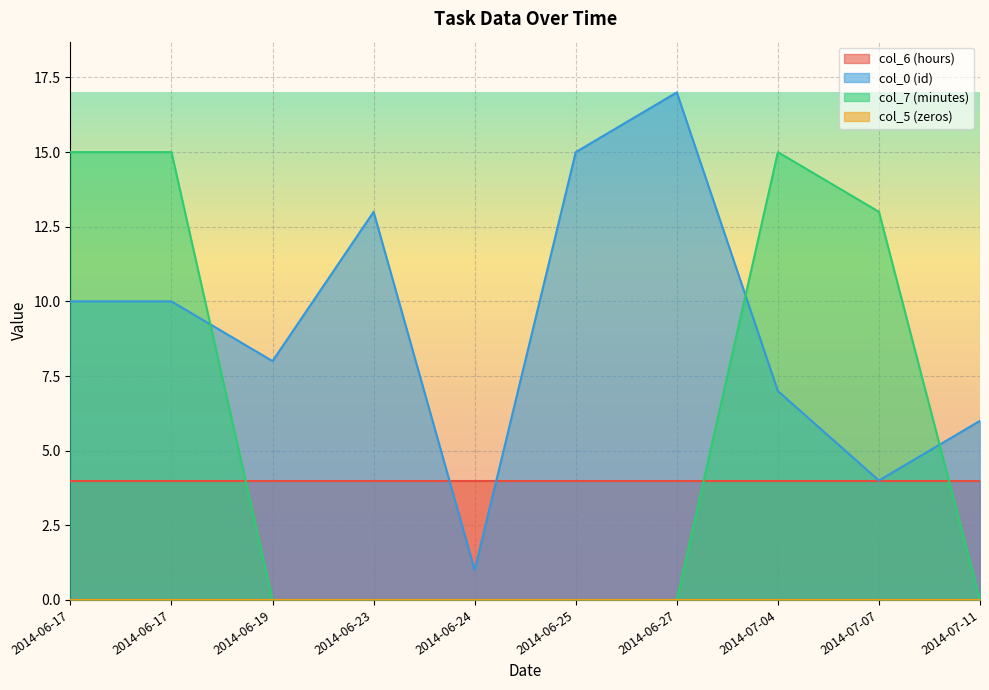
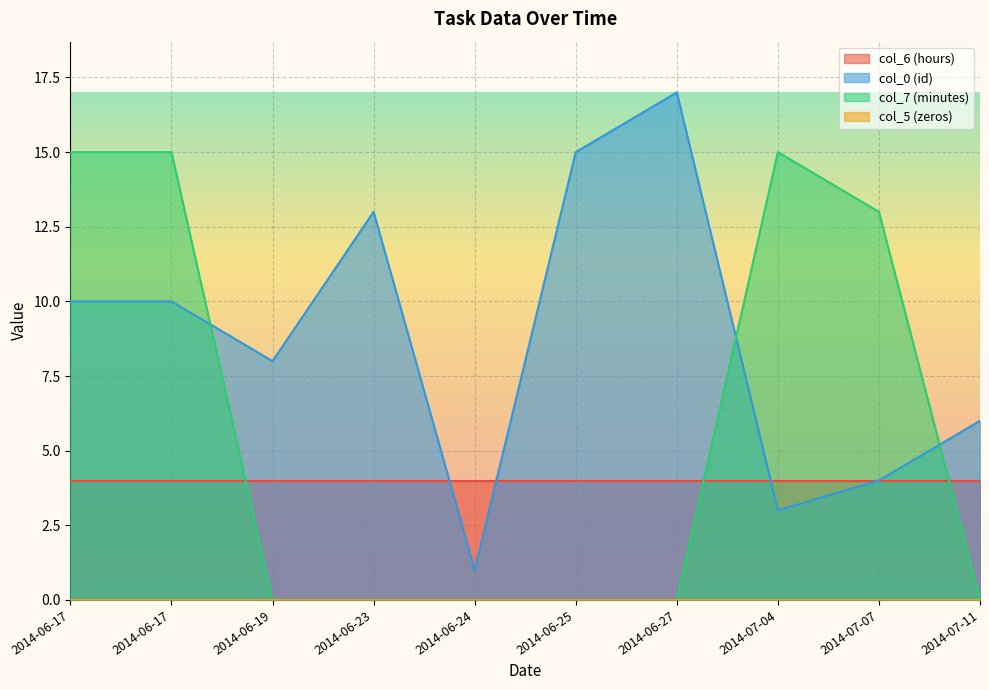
  {
    "col_6 (hours)": {
      "2014-06-19": 4,
      "2014-06-23": 4,
      "2014-06-24": 4,
      "2014-06-25": 4,
      "2014-06-27": 4,
      "2014-07-04": 4,
      "2014-07-11": 4
    },
    "col_0 (id)": {
      "2014-06-19": 8,
      "2014-06-23": 13,
      "2014-06-24": 1,
      "2014-06-25": 15,
      "2014-06-27": 17,
-     "2014-07-04": 7,
+     "2014-07-04": 3,
      "2014-07-11": 6
    },
    "col_7 (minutes)": {
      "2014-07-04": 15,
      "2014-07-07": 13
    },
    "col_5 (zeros)": {
      "2014-07-04": 0,
      "2014-07-07": 0
    }
  }
